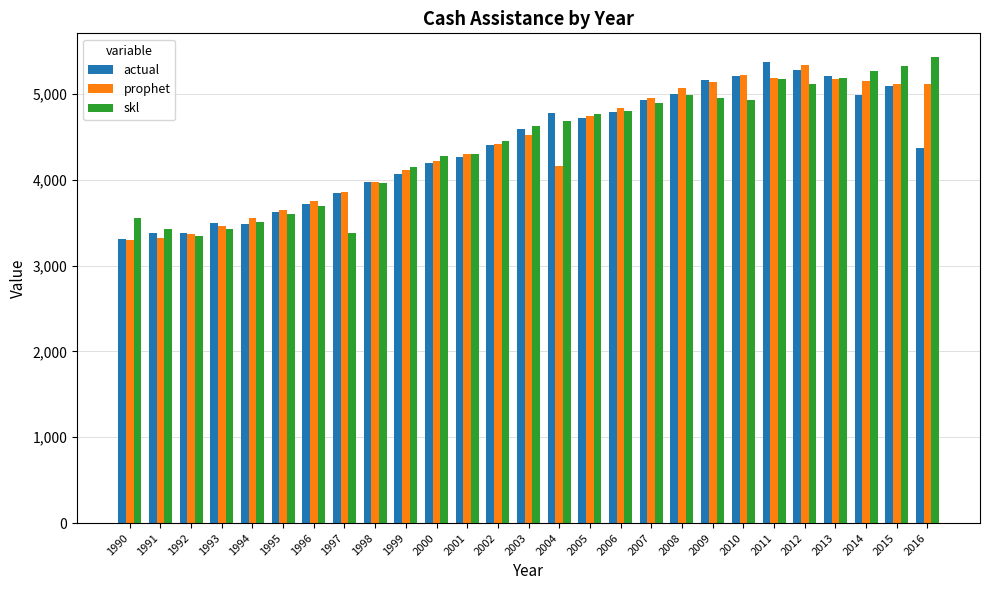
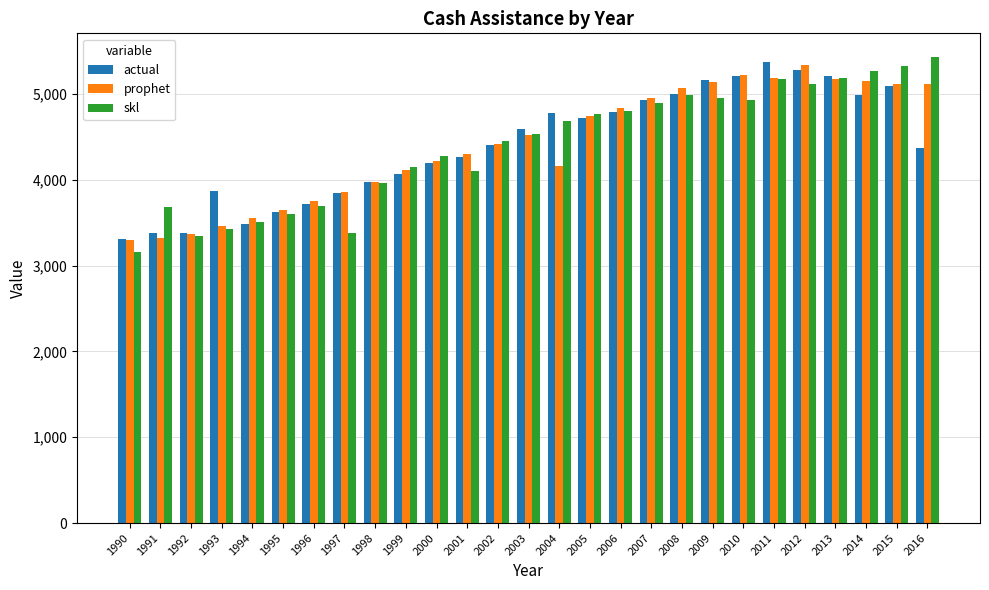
  {
    "actual": {
      "1990": "3,300",
      "1991": "3,400",
      "1992": "3,400",
-     "1993": "3,500",
+     "1993": "3,900",
      "1994": "3,500",
      "1995": "3,600",
      "1996": "3,700",
      "1997": "3,900",
      "1998": "4,000",
      "1999": "4,100",
      "2000": "4,200",
      "2001": "4,300",
      "2002": "4,400",
      "2003": "4,600",
      "2004": "4,800",
      "2005": "4,700",
      "2006": "4,800",
      "2007": "4,900",
      "2008": "5,000",
      "2009": "5,200",
      "2010": "5,200",
      "2011": "5,400",
      "2012": "5,300",
      "2013": "5,200",
      "2014": "5,000",
      "2015": "5,100",
      "2016": "4,400"
    },
    "prophet": {
      "1990": "3,300",
      "1991": "3,300",
      "1992": "3,400",
      "1993": "3,500",
      "1994": "3,600",
      "1995": "3,700",
      "1996": "3,800",
      "1997": "3,900",
      "1998": "4,000",
      "1999": "4,100",
      "2000": "4,200",
      "2001": "4,300",
      "2002": "4,400",
      "2003": "4,500",
      "2004": "4,200",
      "2005": "4,700",
      "2006": "4,800",
      "2007": "5,000",
      "2008": "5,100",
      "2009": "5,100",
      "2010": "5,200",
      "2011": "5,200",
      "2012": "5,300",
      "2013": "5,200",
      "2014": "5,200",
      "2015": "5,100",
      "2016": "5,100"
    },
    "skl": {
-     "1990": "3,600",
-     "1991": "3,400",
+     "1990": "3,200",
+     "1991": "3,700",
      "1992": "3,300",
      "1993": "3,400",
      "1994": "3,500",
      "1995": "3,600",
      "1996": "3,700",
      "1997": "3,400",
      "1998": "4,000",
      "1999": "4,100",
      "2000": "4,300",
-     "2001": "4,300",
+     "2001": "4,100",
      "2002": "4,500",
-     "2003": "4,600",
+     "2003": "4,500",
      "2004": "4,700",
      "2005": "4,800",
      "2006": "4,800",
      "2007": "4,900",
      "2008": "5,000",
      "2009": "4,900",
      "2010": "4,900",
      "2011": "5,200",
      "2012": "5,100",
      "2013": "5,200",
      "2014": "5,300",
      "2015": "5,300",
      "2016": "5,400"
    }
  }
